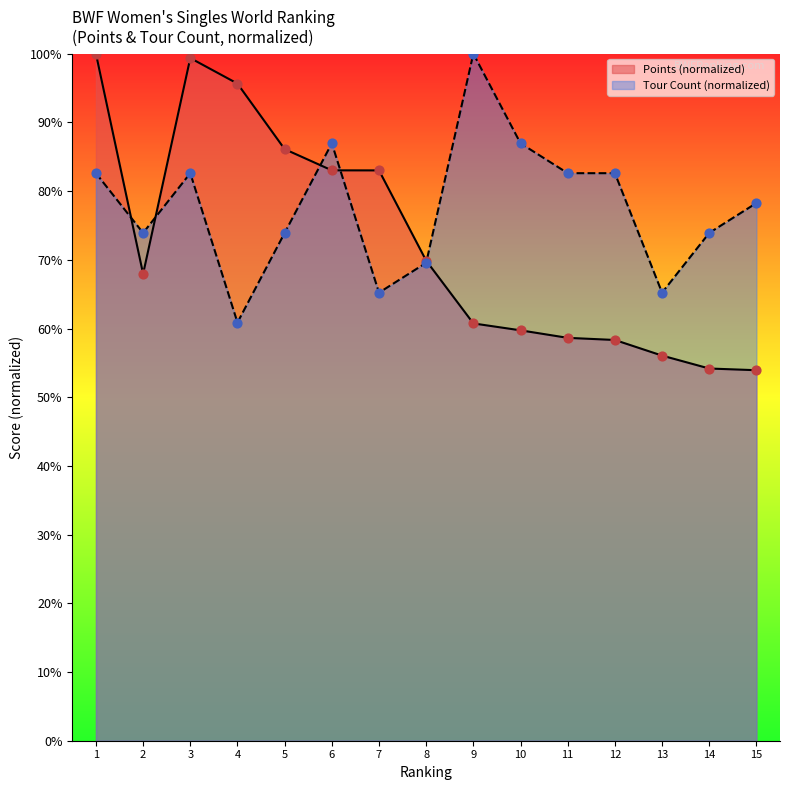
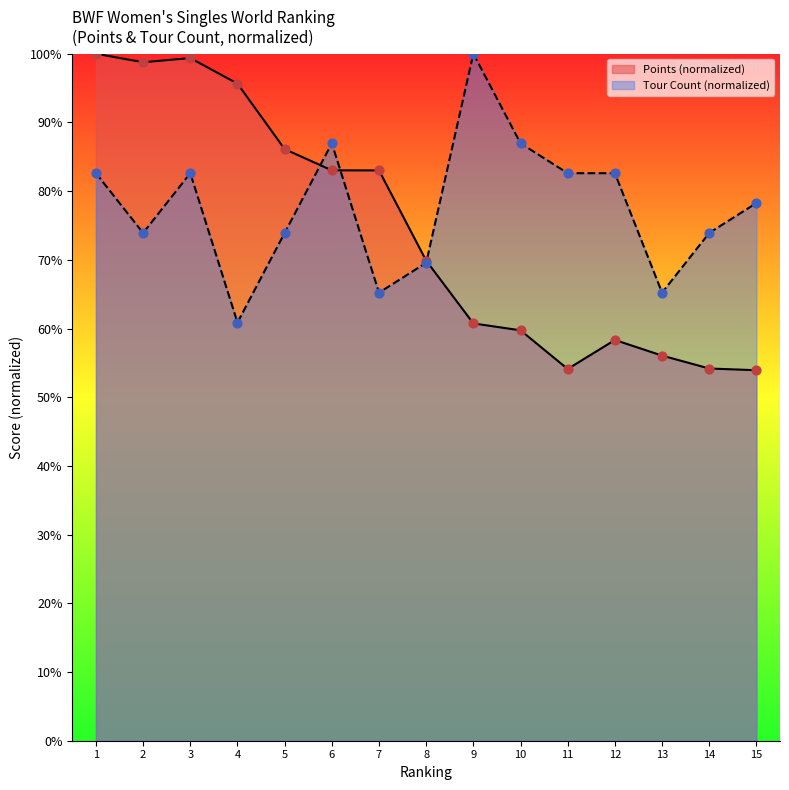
  {
    "Points (normalized)": {
      "1": "100%",
-     "2": "68%",
+     "2": "99%",
      "3": "99%",
      "4": "96%",
      "5": "86%",
      "6": "83%",
      "7": "83%",
      "9": "61%",
      "10": "60%",
-     "11": "59%",
+     "11": "54%",
      "12": "58%",
      "13": "56%",
      "14": "54%",
      "15": "54%"
    },
    "Tour Count (normalized)": {
      "1": "83%",
      "2": "74%",
      "3": "83%",
      "4": "61%",
      "5": "74%",
      "6": "87%",
      "7": "65%",
      "9": "100%",
      "10": "87%",
      "11": "83%",
      "12": "83%",
      "13": "65%",
      "14": "74%",
      "15": "78%"
    }
  }
